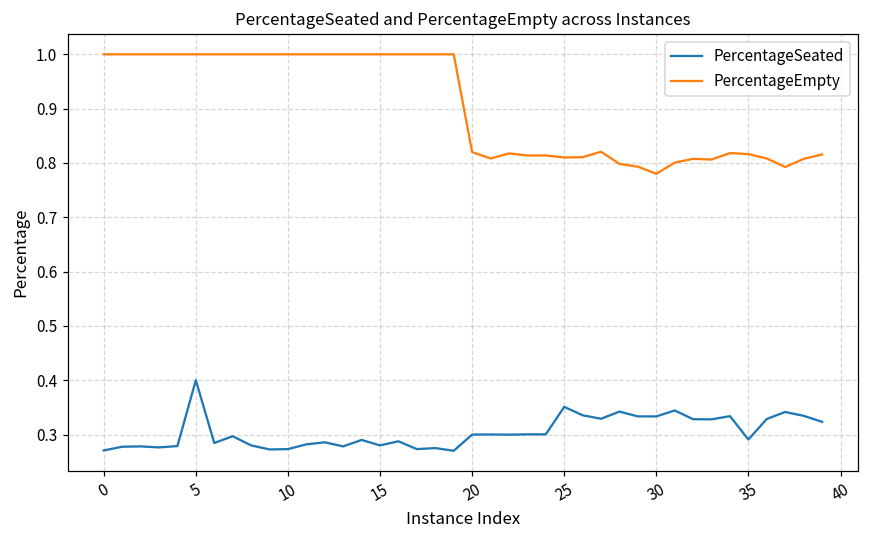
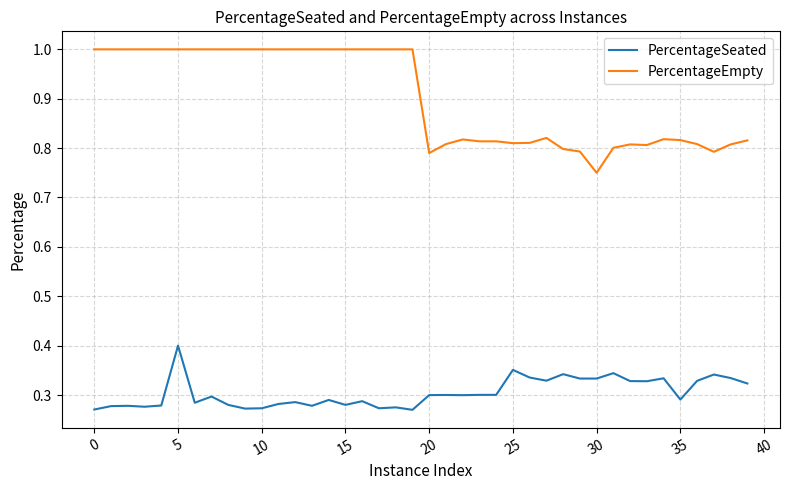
  {
    "PercentageSeated": {
      "0": 0.27,
      "5": 0.40,
      "10": 0.27,
      "15": 0.28,
      "20": 0.30,
      "25": 0.35,
      "30": 0.33,
      "35": 0.29
    },
    "PercentageEmpty": {
      "0": 1.00,
      "5": 1.00,
      "10": 1.00,
      "15": 1.00,
-     "20": 0.82,
+     "20": 0.79,
      "25": 0.81,
-     "30": 0.78,
+     "30": 0.75,
      "35": 0.82
    }
  }
